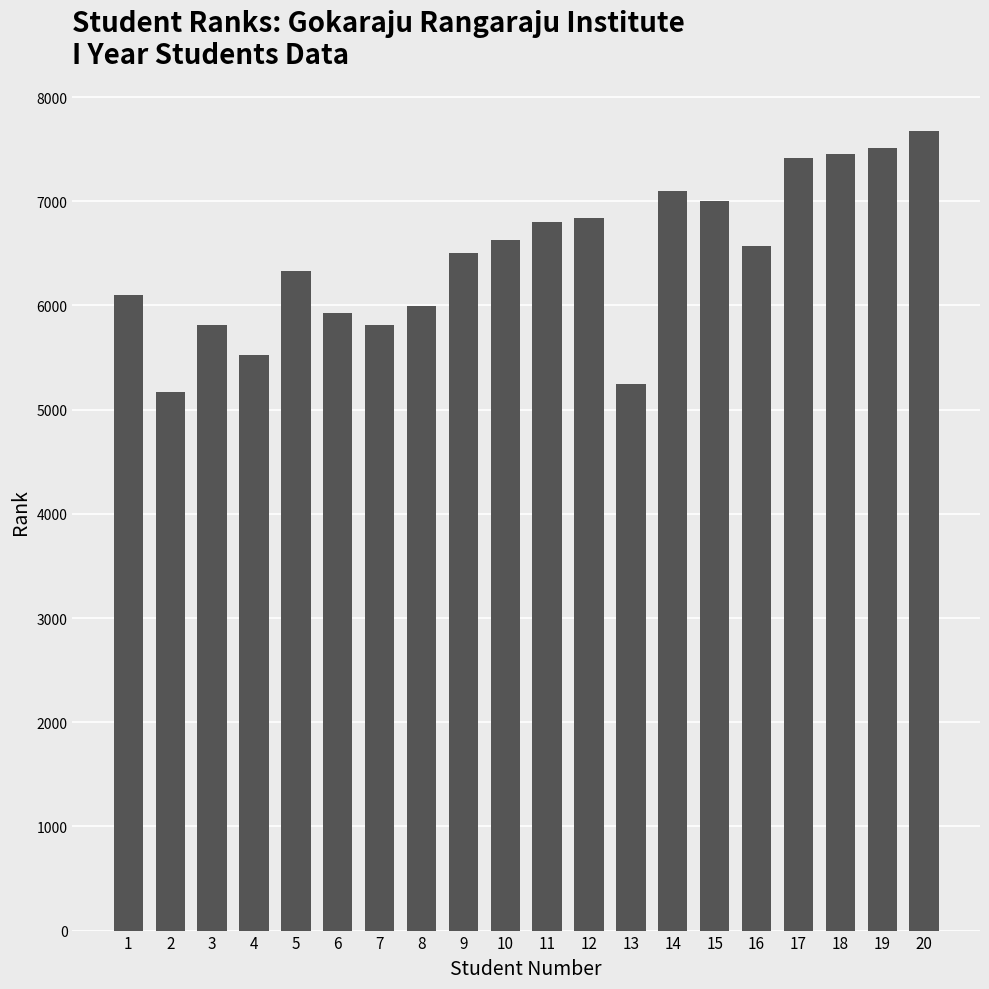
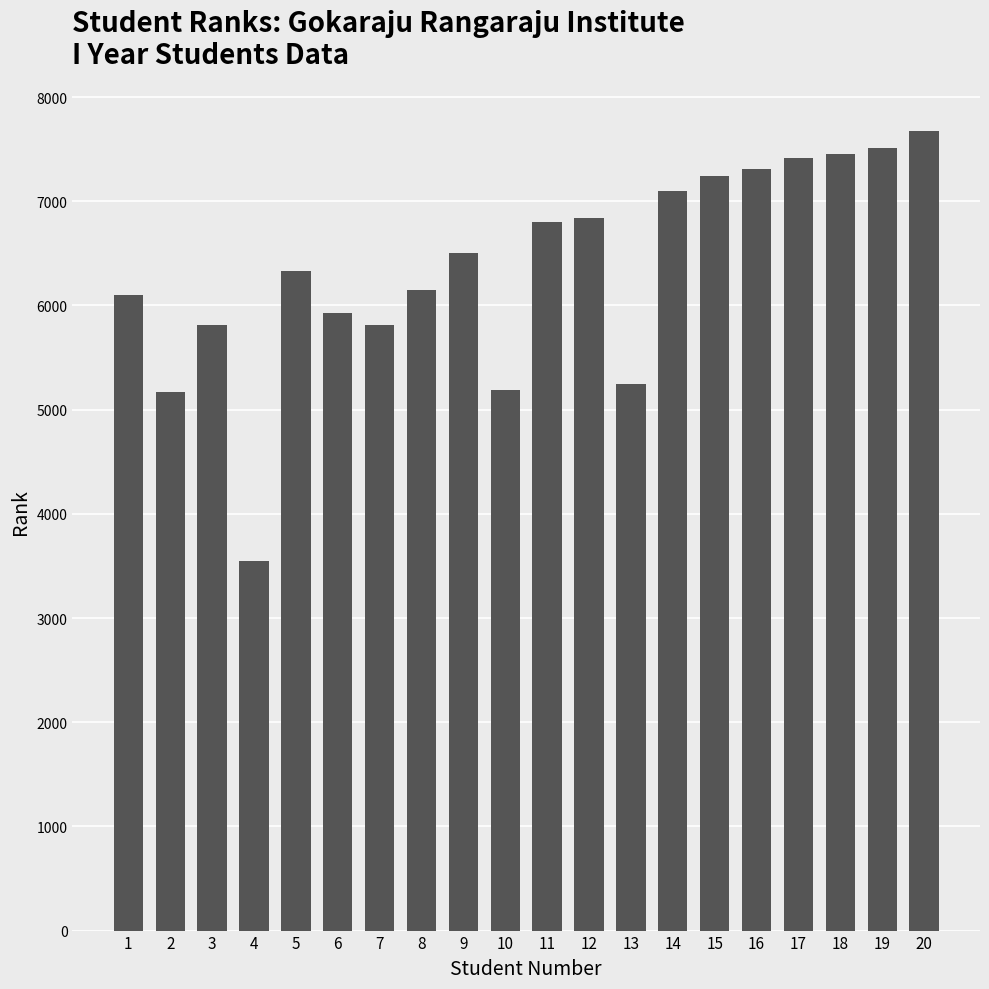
  {
    "1": 6100,
    "2": 5170,
    "3": 5820,
-   "4": 5530,
+   "4": 3550,
    "5": 6330,
    "6": 5930,
    "7": 5810,
-   "8": 6000,
+   "8": 6150,
    "9": 6510,
-   "10": 6630,
+   "10": 5190,
    "11": 6800,
    "12": 6840,
    "13": 5250,
    "14": 7100,
-   "15": 7000,
-   "16": 6570,
+   "15": 7250,
+   "16": 7310,
    "17": 7410,
    "18": 7450,
    "19": 7520,
    "20": 7670
  }
